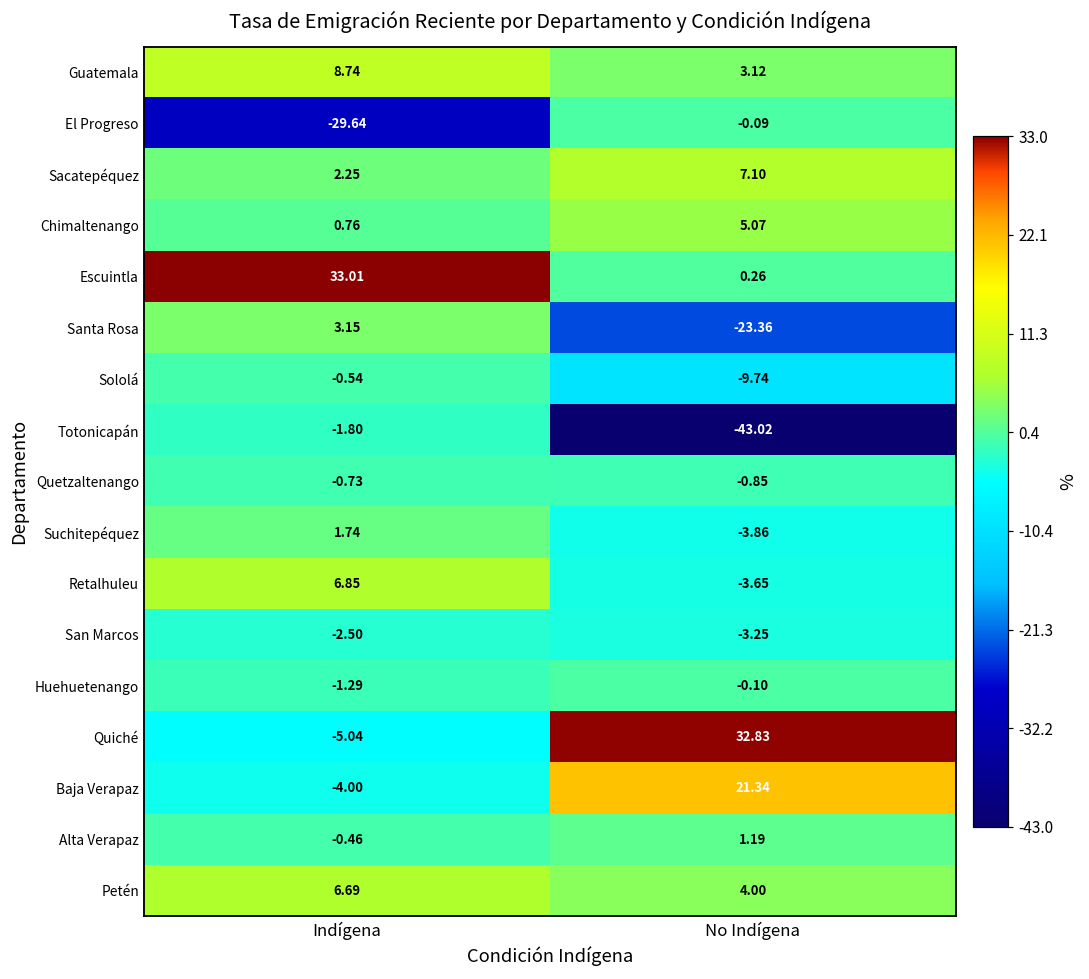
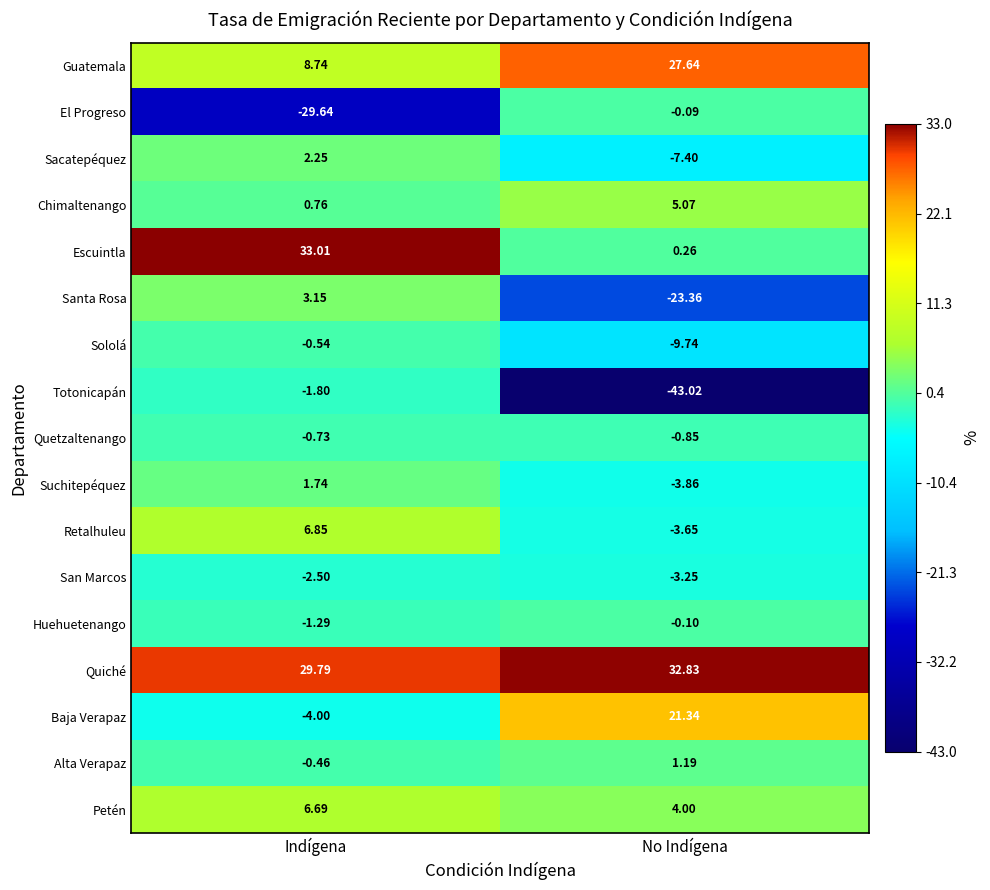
  {
    "Guatemala": {
      "Indígena": 8.74,
-     "No Indígena": 3.12
+     "No Indígena": 27.64
    },
    "El Progreso": {
      "Indígena": -29.64,
      "No Indígena": -0.09
    },
    "Sacatepéquez": {
      "Indígena": 2.25,
-     "No Indígena": 7.10
+     "No Indígena": -7.40
    },
    "Chimaltenango": {
      "Indígena": 0.76,
      "No Indígena": 5.07
    },
    "Escuintla": {
      "Indígena": 33.01,
      "No Indígena": 0.26
    },
    "Santa Rosa": {
      "Indígena": 3.15,
      "No Indígena": -23.36
    },
    "Sololá": {
      "Indígena": -0.54,
      "No Indígena": -9.74
    },
    "Totonicapán": {
      "Indígena": -1.80,
      "No Indígena": -43.02
    },
    "Quetzaltenango": {
      "Indígena": -0.73,
      "No Indígena": -0.85
    },
    "Suchitepéquez": {
      "Indígena": 1.74,
      "No Indígena": -3.86
    },
    "Retalhuleu": {
      "Indígena": 6.85,
      "No Indígena": -3.65
    },
    "San Marcos": {
      "Indígena": -2.50,
      "No Indígena": -3.25
    },
    "Huehuetenango": {
      "Indígena": -1.29,
      "No Indígena": -0.10
    },
    "Quiché": {
-     "Indígena": -5.04,
+     "Indígena": 29.79,
      "No Indígena": 32.83
    },
    "Baja Verapaz": {
      "Indígena": -4.00,
      "No Indígena": 21.34
    },
    "Alta Verapaz": {
      "Indígena": -0.46,
      "No Indígena": 1.19
    },
    "Petén": {
      "Indígena": 6.69,
      "No Indígena": 4.00
    }
  }
